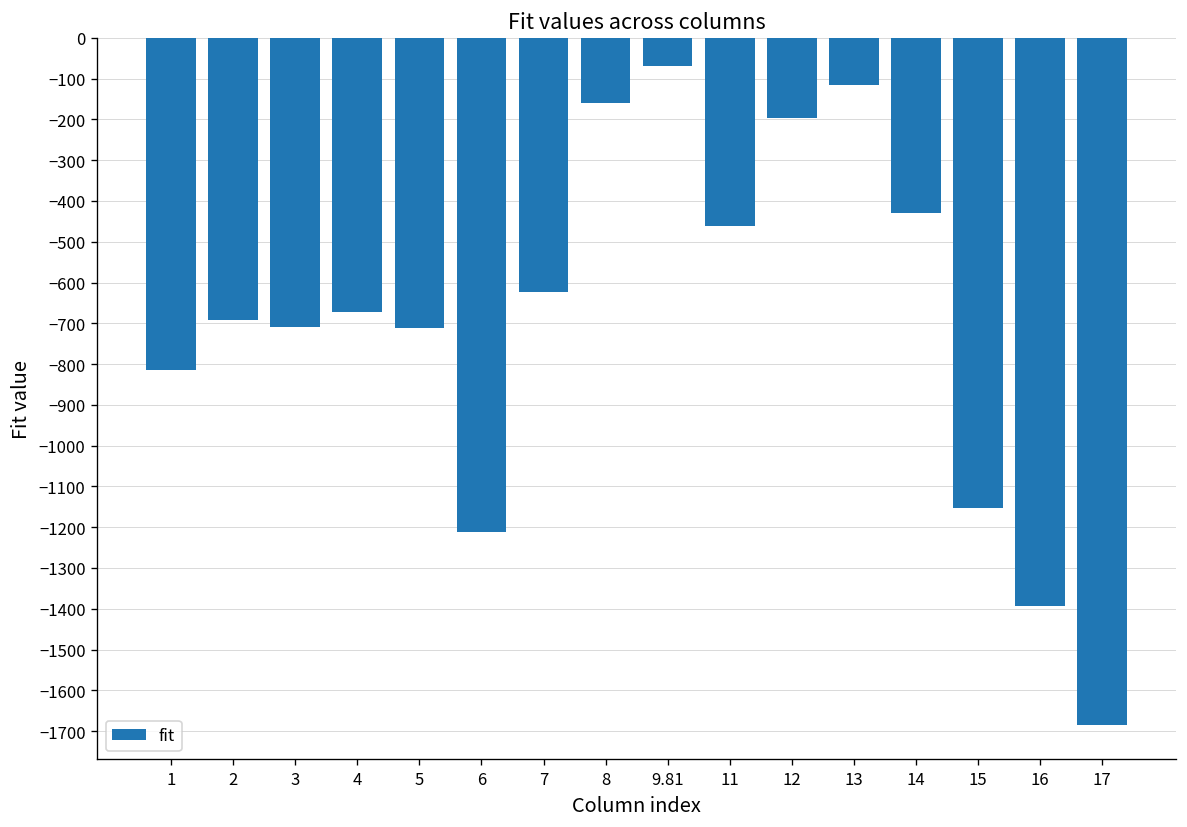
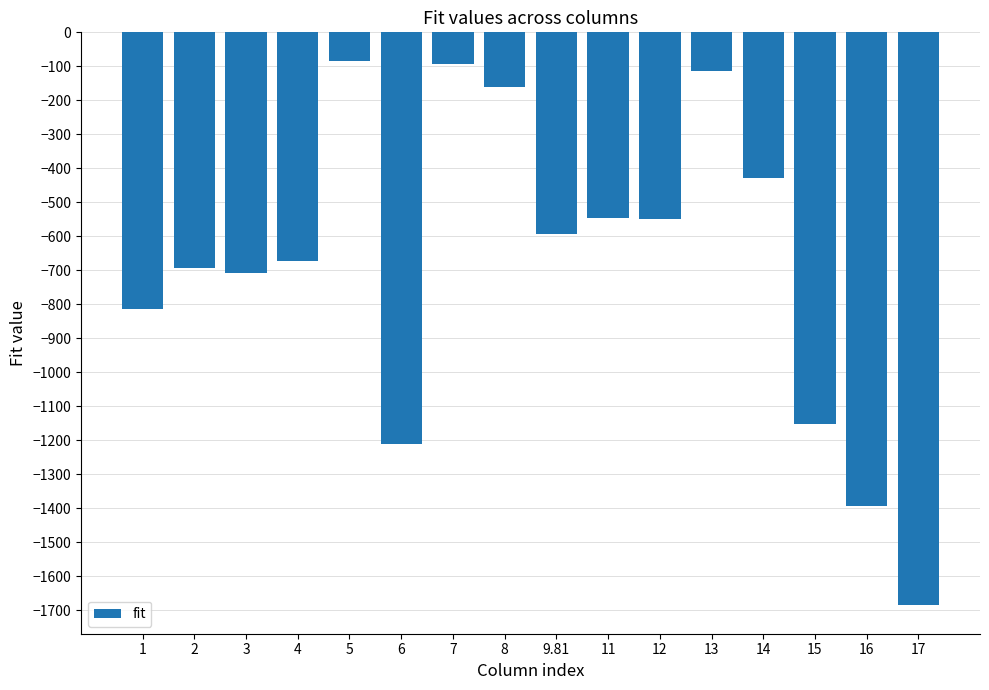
  {
    "1": -810,
    "2": -690,
    "3": -710,
    "4": -670,
-   "5": -710,
+   "5": -80,
    "6": -1210,
-   "7": -620,
+   "7": -90,
    "8": -160,
-   "9.81": -70,
-   "11": -460,
-   "12": -200,
+   "9.81": -590,
+   "11": -550,
+   "12": -550,
    "13": -110,
    "14": -430,
    "15": -1150,
    "16": -1390,
    "17": -1690
  }
